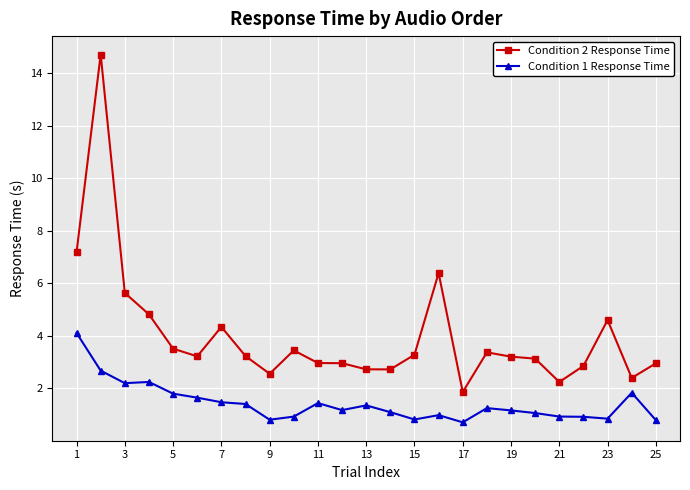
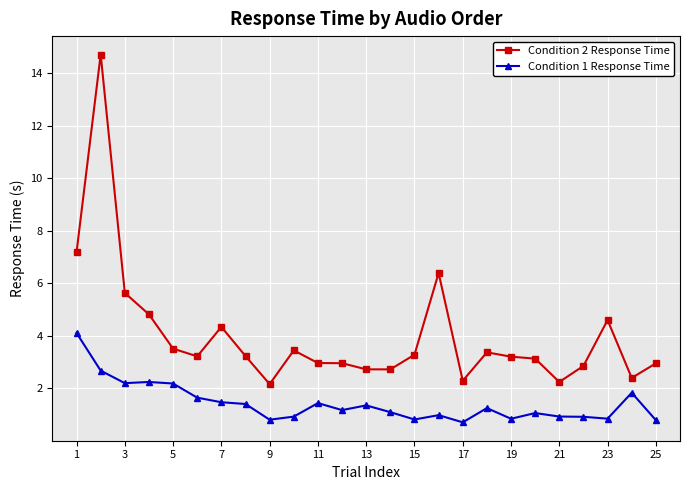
  {
    "Condition 2 Response Time": {
      "1": 7.2,
      "3": 5.6,
      "5": 3.5,
      "7": 4.3,
-     "9": 2.6,
+     "9": 2.2,
      "11": 3.0,
      "13": 2.7,
      "15": 3.3,
-     "17": 1.9,
+     "17": 2.3,
      "19": 3.2,
      "21": 2.2,
      "23": 4.6,
      "25": 3.0
    },
    "Condition 1 Response Time": {
      "1": 4.1,
      "3": 2.2,
-     "5": 1.8,
+     "5": 2.2,
      "7": 1.5,
      "9": 0.8,
      "11": 1.4,
      "13": 1.4,
      "15": 0.8,
      "17": 0.7,
-     "19": 1.2,
+     "19": 0.8,
      "21": 0.9,
      "23": 0.8,
      "25": 0.8
    }
  }
